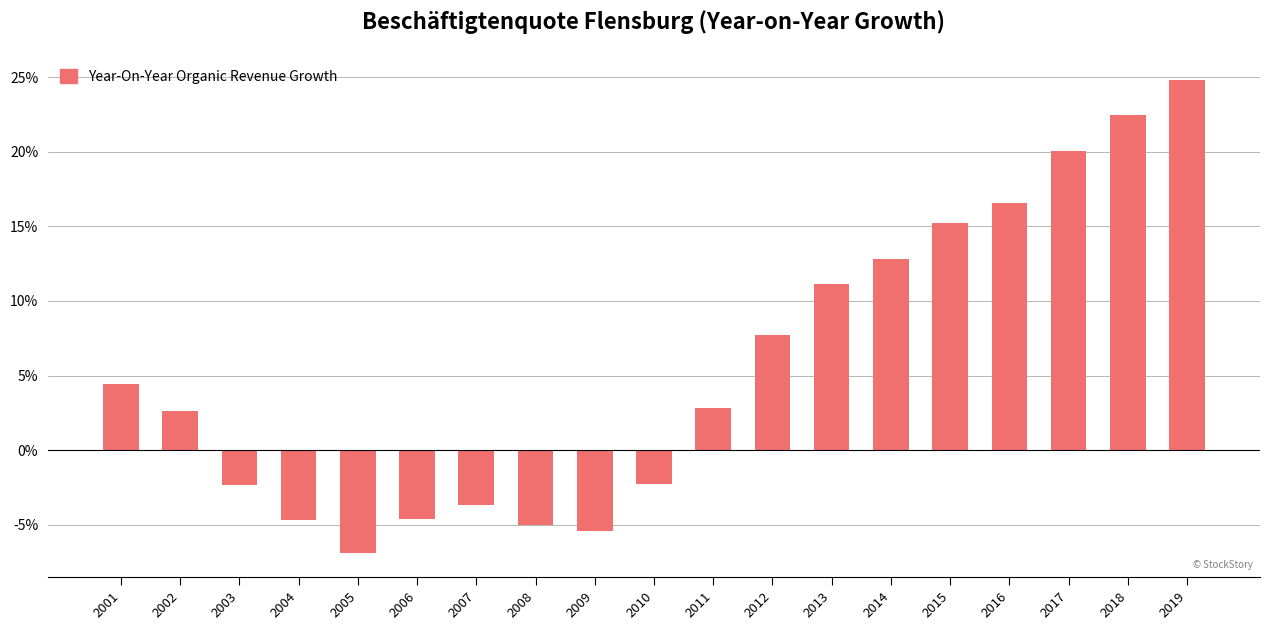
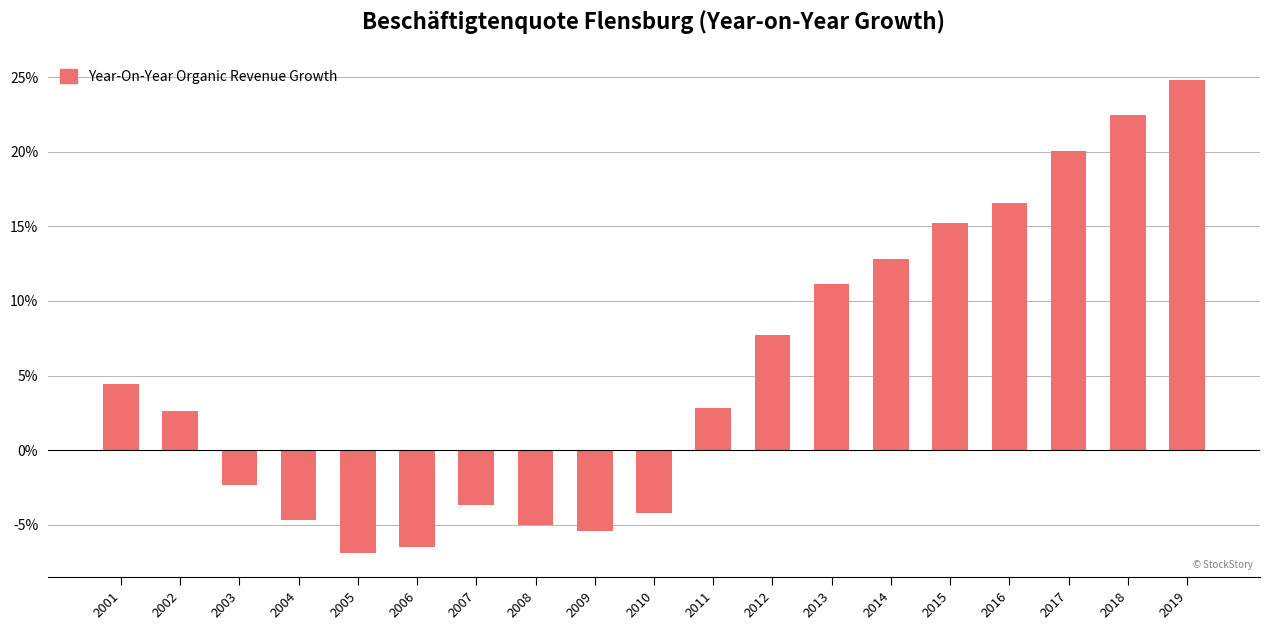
  {
    "2001": "4.4%",
    "2002": "2.6%",
    "2003": "-2.3%",
    "2004": "-4.7%",
    "2005": "-6.9%",
-   "2006": "-4.6%",
+   "2006": "-6.5%",
    "2007": "-3.7%",
    "2008": "-5.0%",
    "2009": "-5.4%",
-   "2010": "-2.2%",
+   "2010": "-4.2%",
    "2011": "2.8%",
    "2012": "7.7%",
    "2013": "11.1%",
    "2014": "12.8%",
    "2015": "15.2%",
    "2016": "16.6%",
    "2017": "20.0%",
    "2018": "22.4%",
    "2019": "24.8%"
  }
